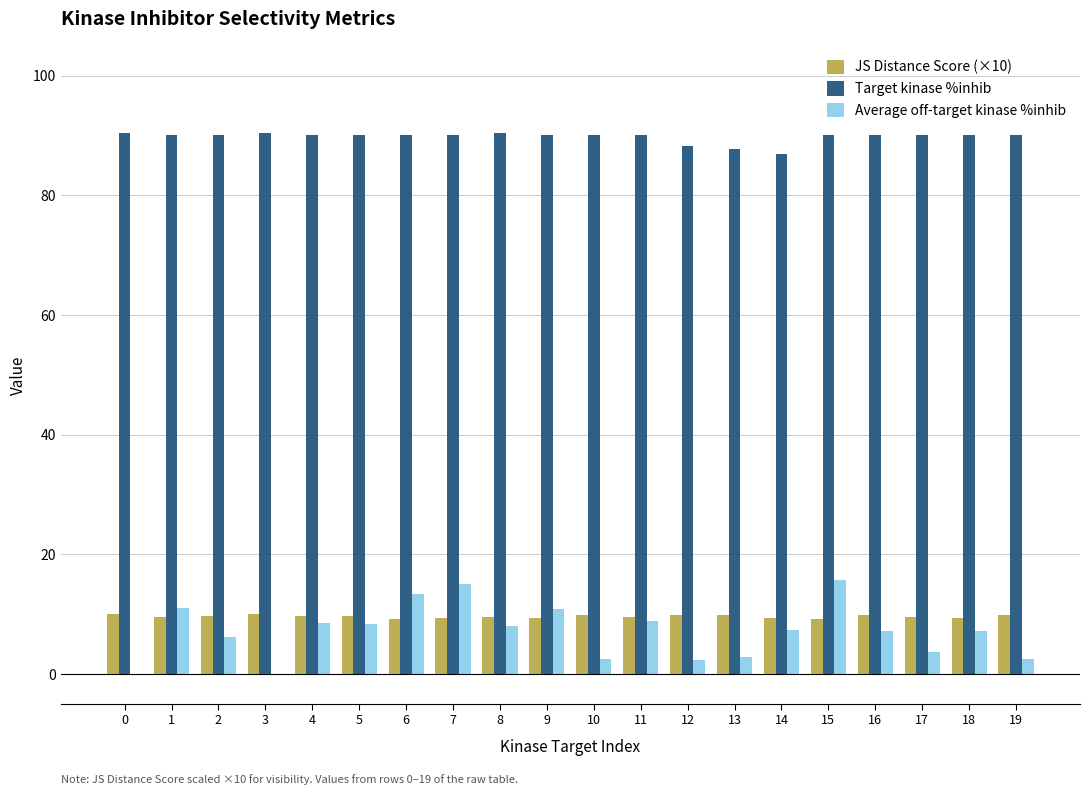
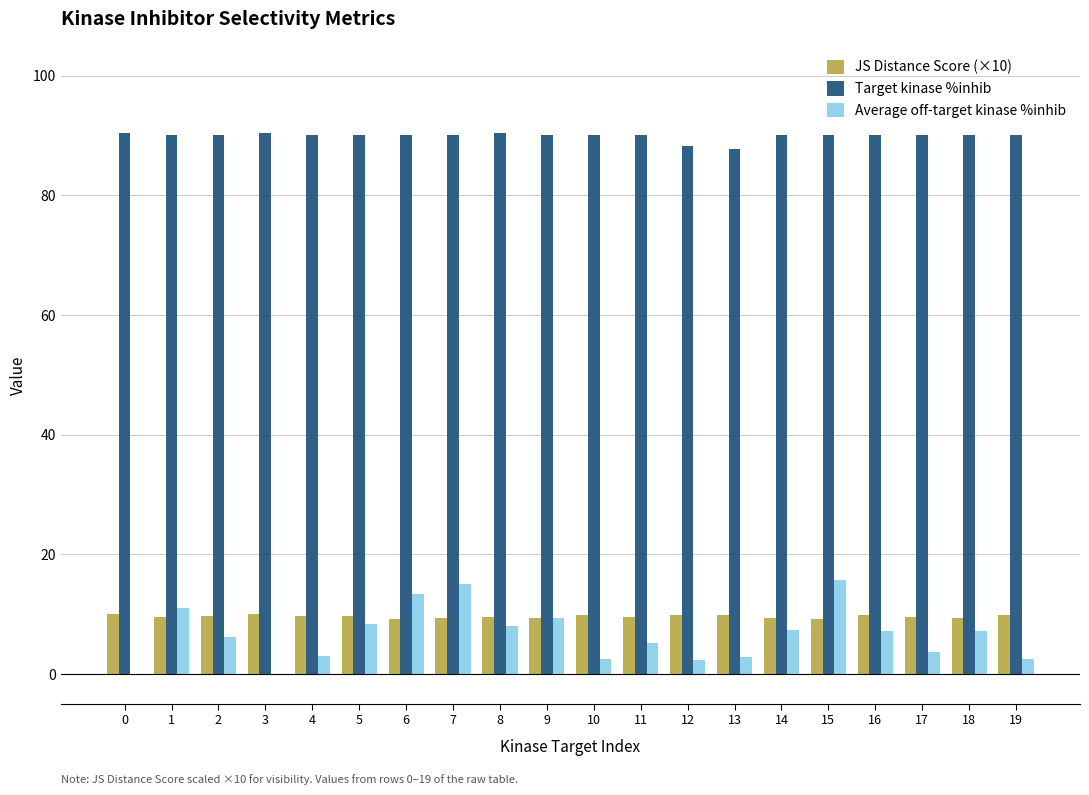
  {
    "JS Distance Score (×10)": {
      "0": 10,
      "1": 9,
      "2": 10,
      "3": 10,
      "4": 10,
      "5": 10,
      "6": 9,
      "7": 9,
      "8": 10,
      "9": 9,
      "10": 10,
      "11": 10,
      "12": 10,
      "13": 10,
      "14": 9,
      "15": 9,
      "16": 10,
      "17": 10,
      "18": 9,
      "19": 10
    },
    "Target kinase %inhib": {
      "0": 90,
      "1": 90,
      "2": 90,
      "3": 90,
      "4": 90,
      "5": 90,
      "6": 90,
      "7": 90,
      "8": 90,
      "9": 90,
      "10": 90,
      "11": 90,
      "12": 88,
      "13": 88,
-     "14": 87,
+     "14": 90,
      "15": 90,
      "16": 90,
      "17": 90,
      "18": 90,
      "19": 90
    },
    "Average off-target kinase %inhib": {
      "1": 11,
      "2": 6,
-     "4": 8,
+     "4": 3,
      "5": 8,
      "6": 13,
      "7": 15,
      "8": 8,
-     "9": 11,
+     "9": 9,
      "10": 3,
-     "11": 9,
+     "11": 5,
      "12": 2,
      "13": 3,
      "14": 7,
      "15": 16,
      "16": 7,
      "17": 4,
      "18": 7,
      "19": 3
    }
  }
